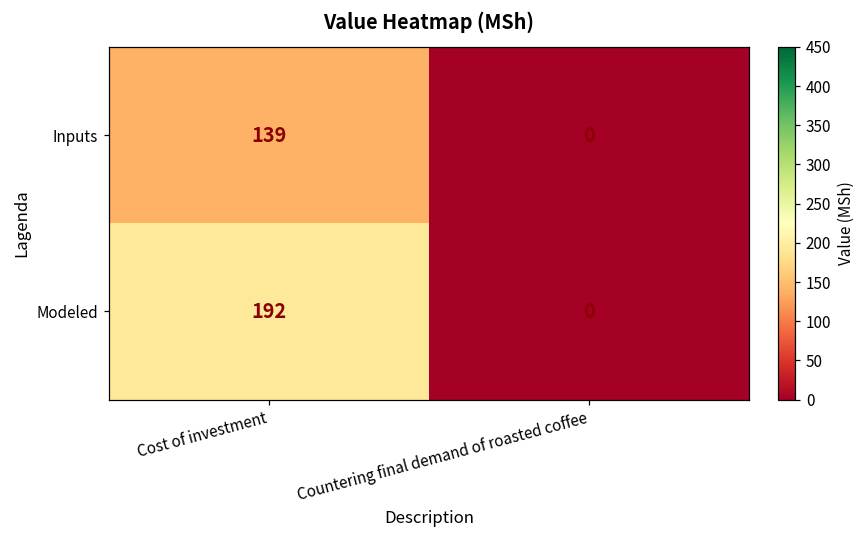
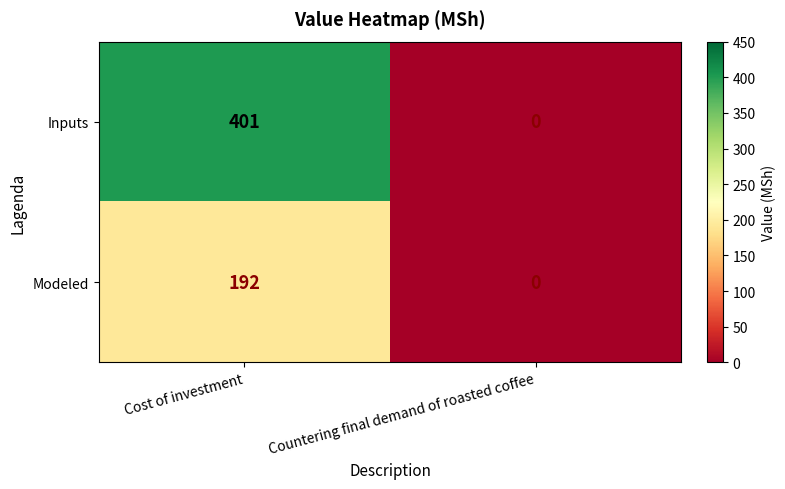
  {
    "Inputs": {
-     "Cost of investment": 139
+     "Cost of investment": 401
    },
    "Modeled": {
      "Cost of investment": 192
    }
  }
